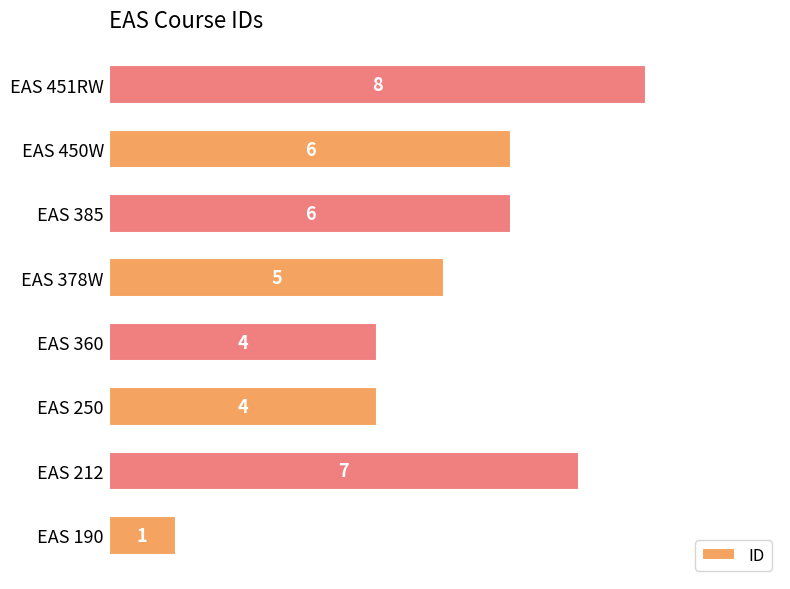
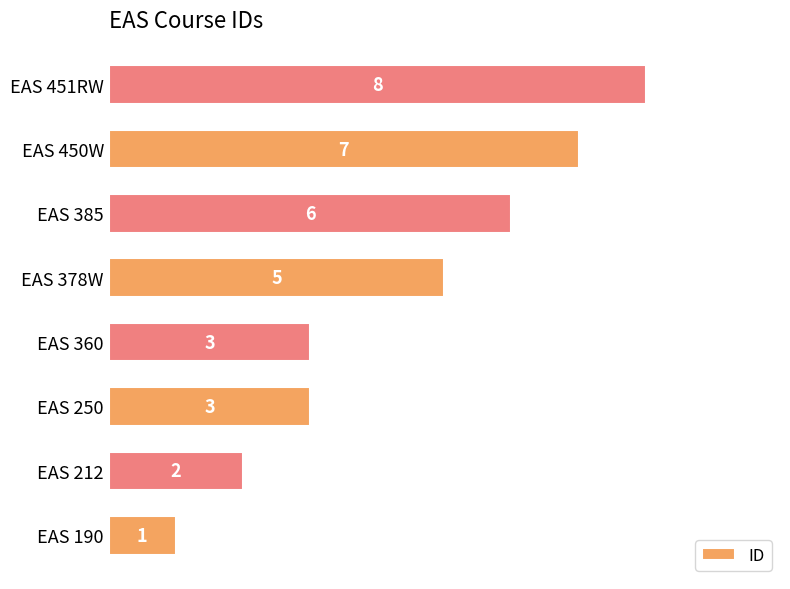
  {
    "EAS 451RW": 8,
-   "EAS 450W": 6,
+   "EAS 450W": 7,
    "EAS 385": 6,
    "EAS 378W": 5,
-   "EAS 360": 4,
-   "EAS 250": 4,
-   "EAS 212": 7,
+   "EAS 360": 3,
+   "EAS 250": 3,
+   "EAS 212": 2,
    "EAS 190": 1
  }
